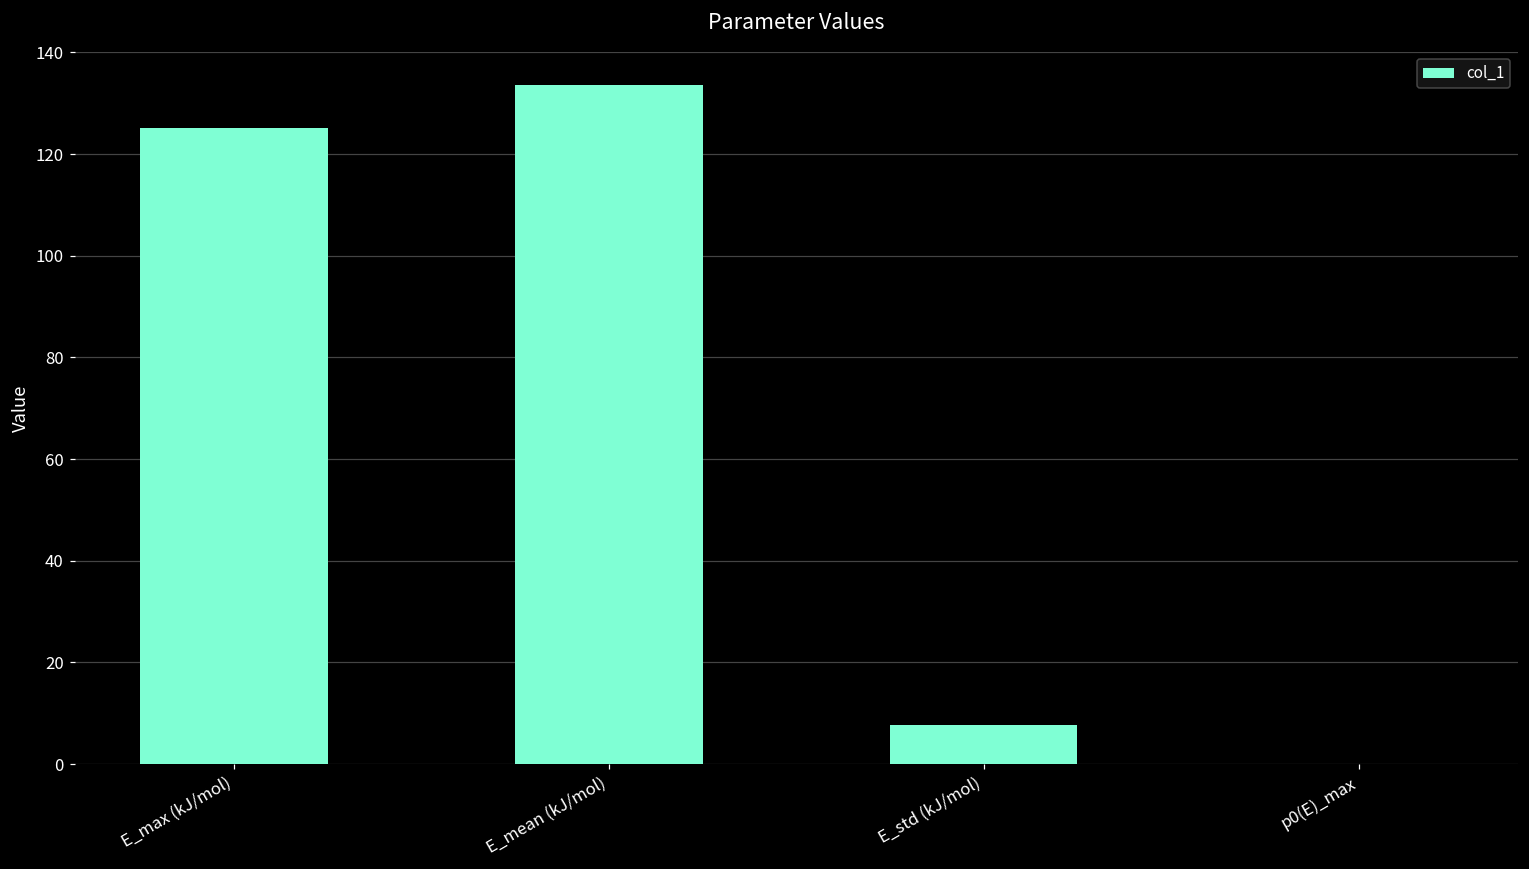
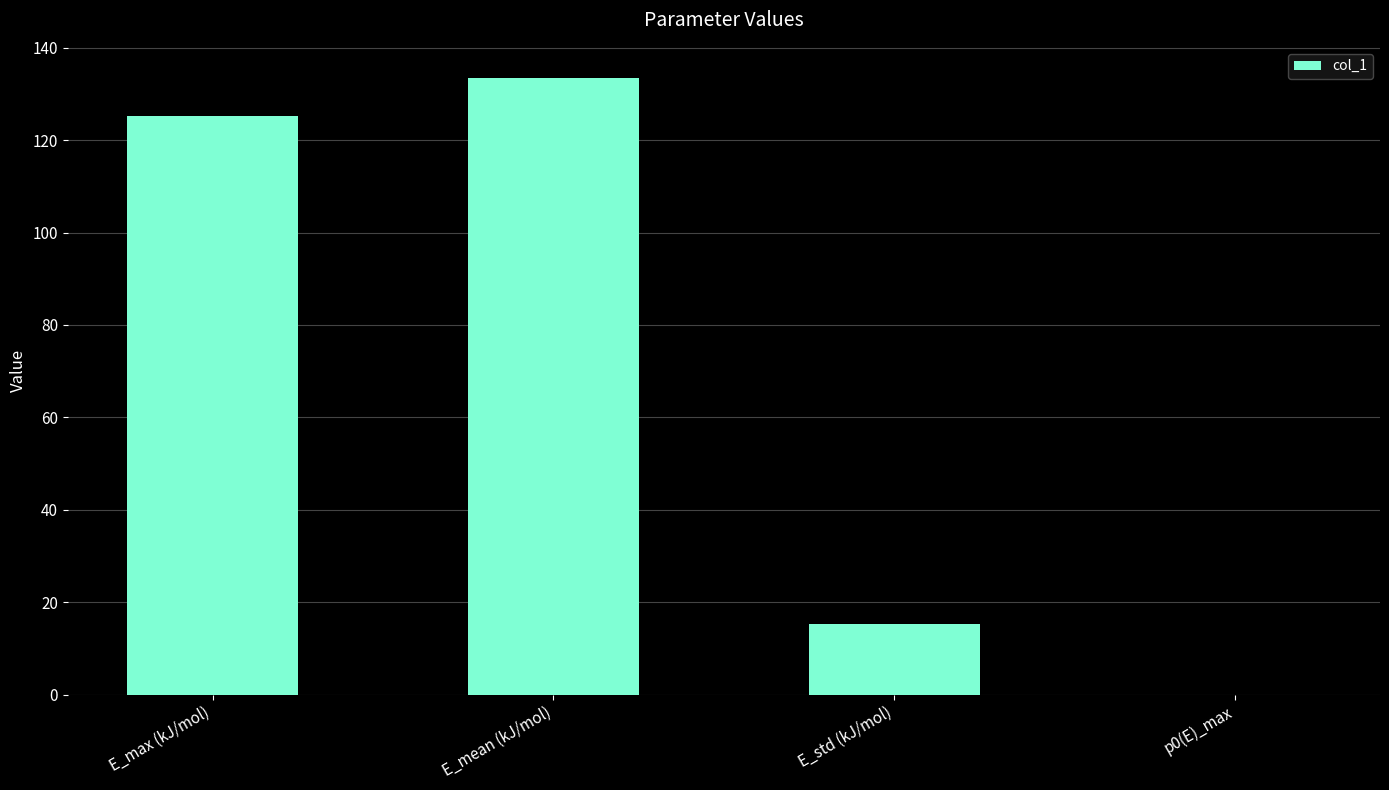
  {
    "E_max (kJ/mol)": 125,
    "E_mean (kJ/mol)": 134,
-   "E_std (kJ/mol)": 8
+   "E_std (kJ/mol)": 15
  }
